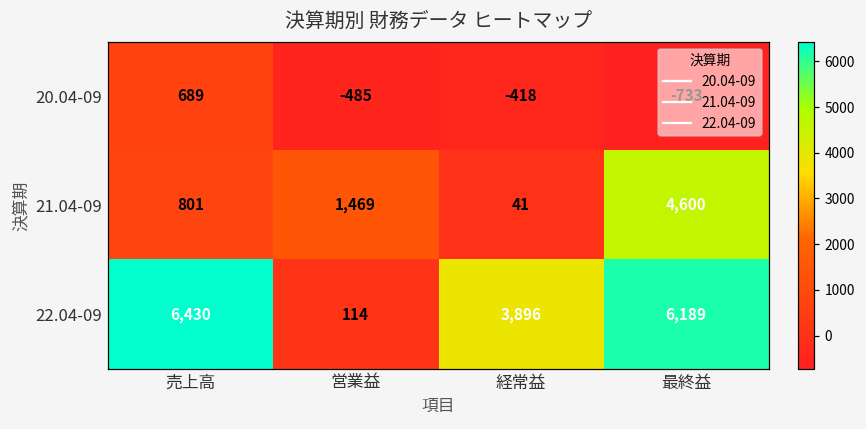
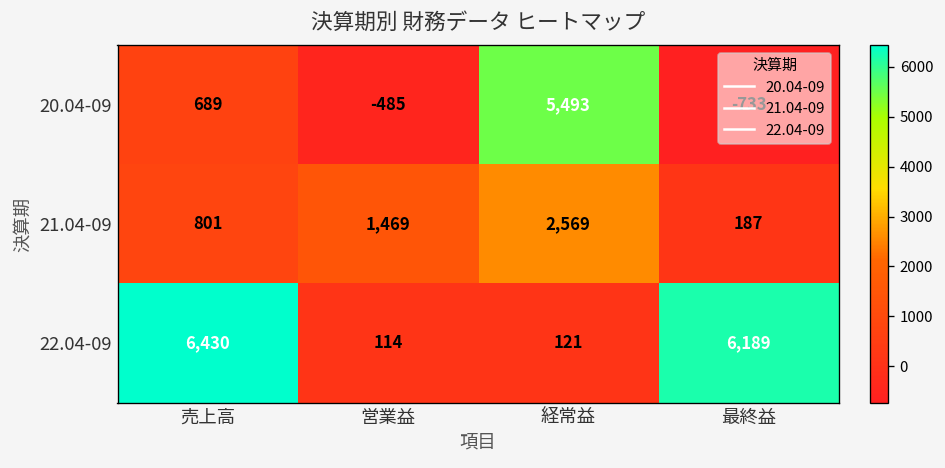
  {
    "20.04-09": {
      "売上高": "689",
      "営業益": "-485",
-     "経常益": "-418"
+     "経常益": "5,493"
    },
    "21.04-09": {
      "売上高": "801",
      "営業益": "1,469",
-     "経常益": "41",
-     "最終益": "4,600"
+     "経常益": "2,569",
+     "最終益": "187"
    },
    "22.04-09": {
      "売上高": "6,430",
      "営業益": "114",
-     "経常益": "3,896",
+     "経常益": "121",
      "最終益": "6,189"
    }
  }
